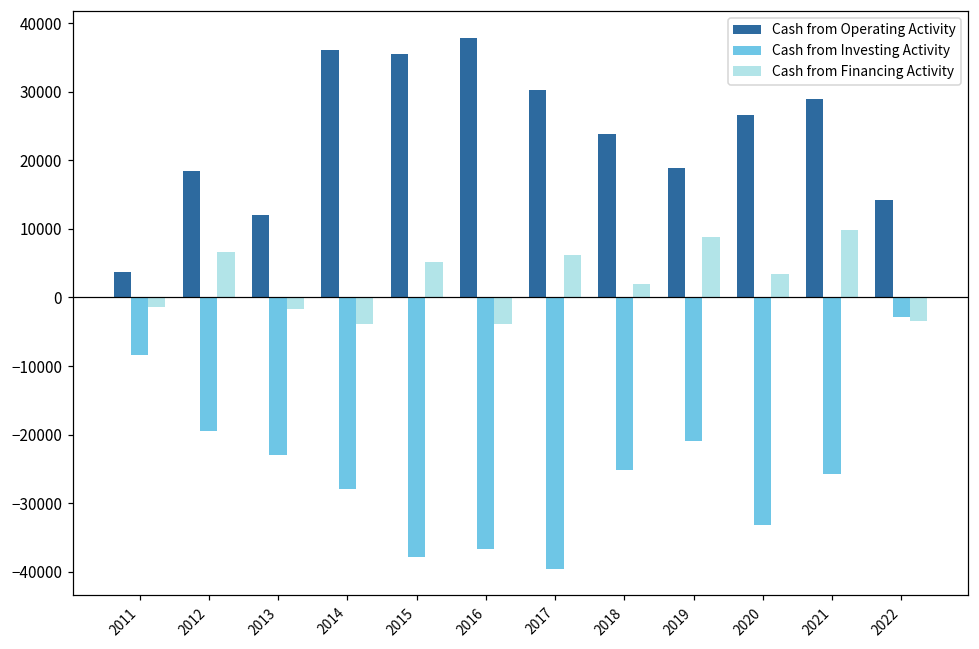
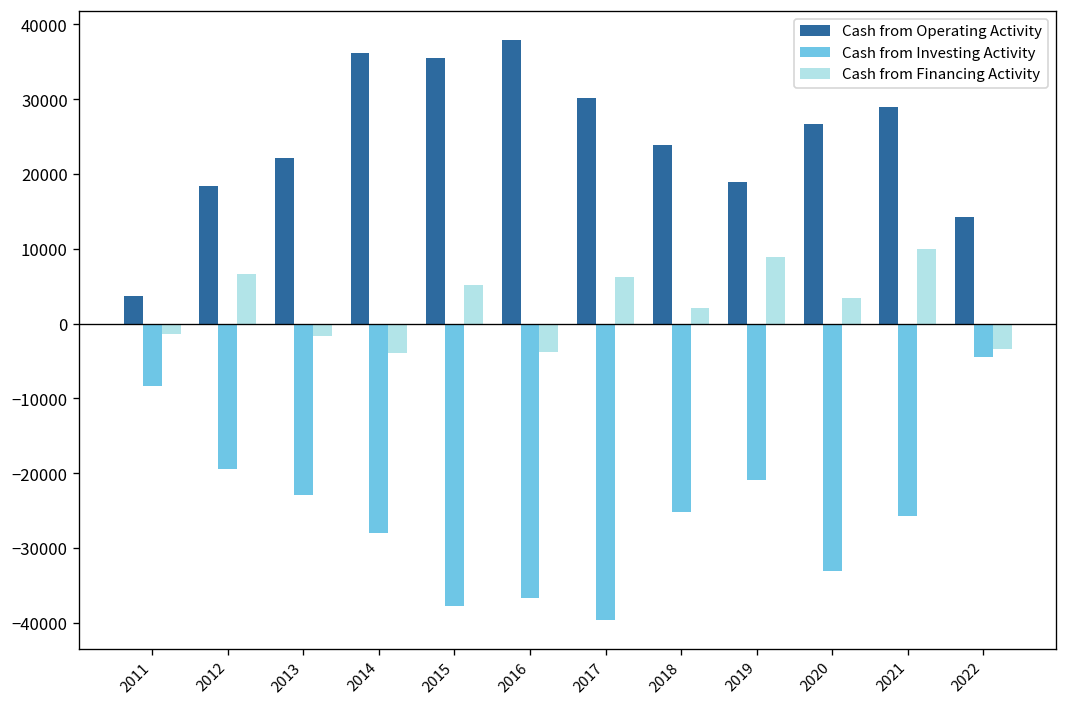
  {
    "Cash from Operating Activity": {
      "2011": 4000,
      "2012": 18000,
-     "2013": 12000,
+     "2013": 22000,
      "2014": 36000,
      "2015": 36000,
      "2016": 38000,
      "2017": 30000,
      "2018": 24000,
      "2019": 19000,
      "2020": 27000,
      "2021": 29000,
      "2022": 14000
    },
    "Cash from Investing Activity": {
      "2011": -8000,
      "2012": -19000,
      "2013": -23000,
      "2014": -28000,
      "2015": -38000,
      "2016": -37000,
      "2017": -40000,
      "2018": -25000,
      "2019": -21000,
      "2020": -33000,
      "2021": -26000,
-     "2022": -3000
+     "2022": -4000
    },
    "Cash from Financing Activity": {
      "2011": -1000,
      "2012": 7000,
      "2013": -2000,
      "2014": -4000,
      "2015": 5000,
      "2016": -4000,
      "2017": 6000,
      "2018": 2000,
      "2019": 9000,
      "2020": 3000,
      "2021": 10000,
      "2022": -3000
    }
  }
